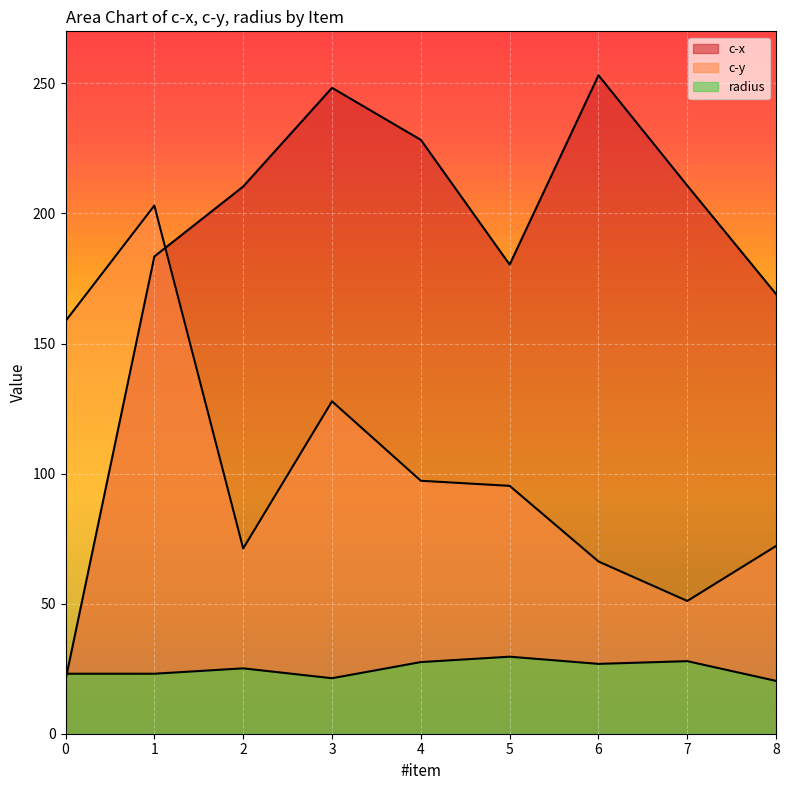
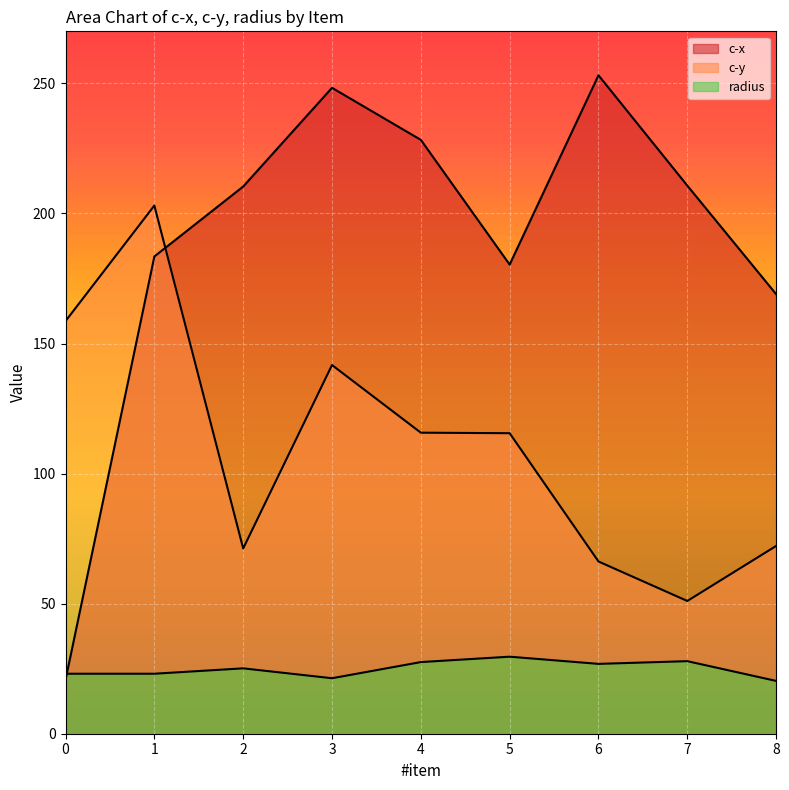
  {
    "c-y": {
      "1": 203,
      "2": 71,
-     "3": 128,
-     "4": 97,
-     "5": 95,
+     "3": 142,
+     "4": 116,
+     "5": 116,
      "6": 66,
      "7": 51,
      "8": 72
    }
  }
